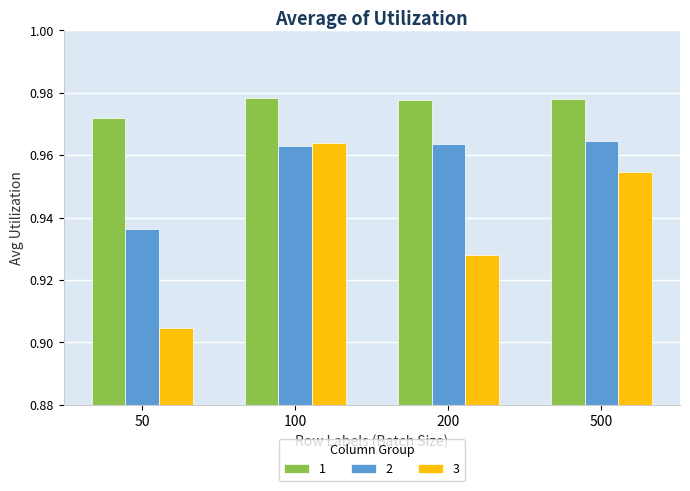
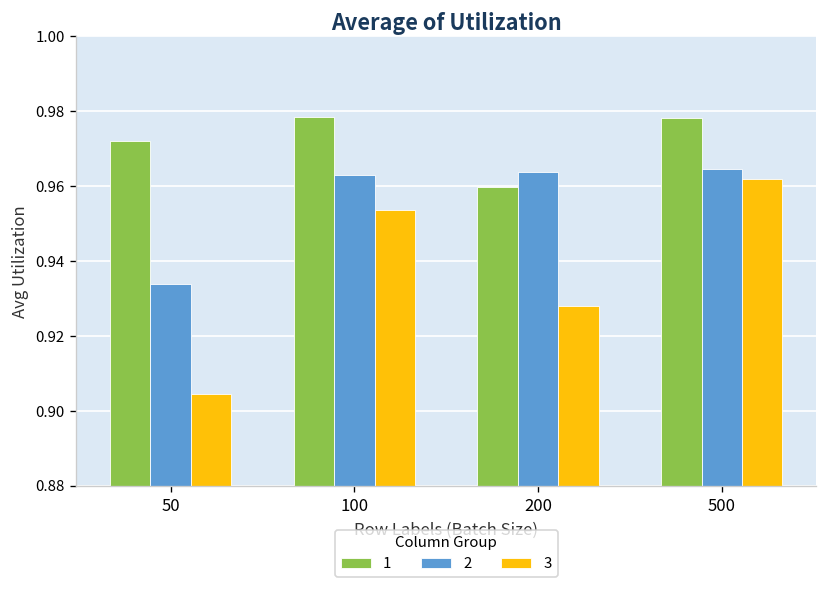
  {
    "1": {
      "50": 0.972,
      "100": 0.978,
-     "200": 0.978,
+     "200": 0.960,
      "500": 0.978
    },
    "2": {
-     "50": 0.937,
+     "50": 0.934,
      "100": 0.963,
      "200": 0.964,
      "500": 0.964
    },
    "3": {
      "50": 0.905,
-     "100": 0.964,
+     "100": 0.953,
      "200": 0.928,
-     "500": 0.955
+     "500": 0.962
    }
  }
